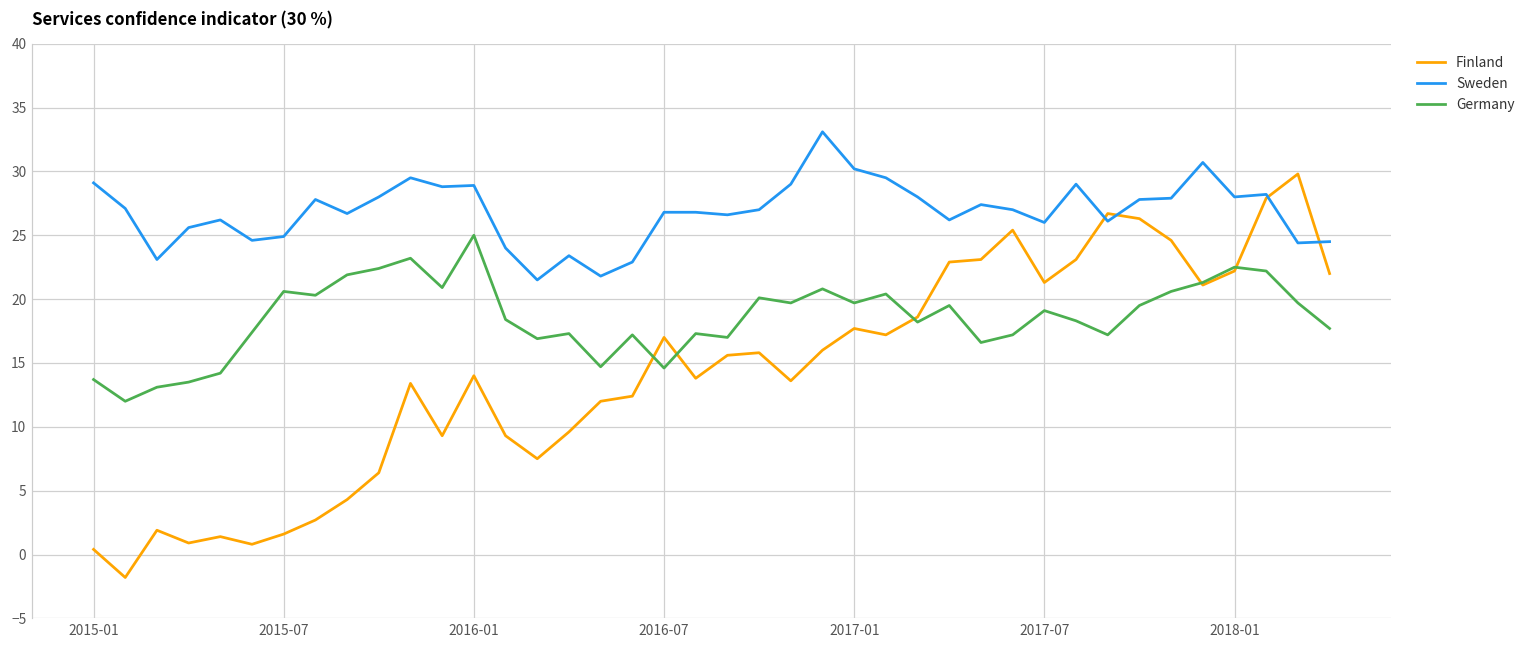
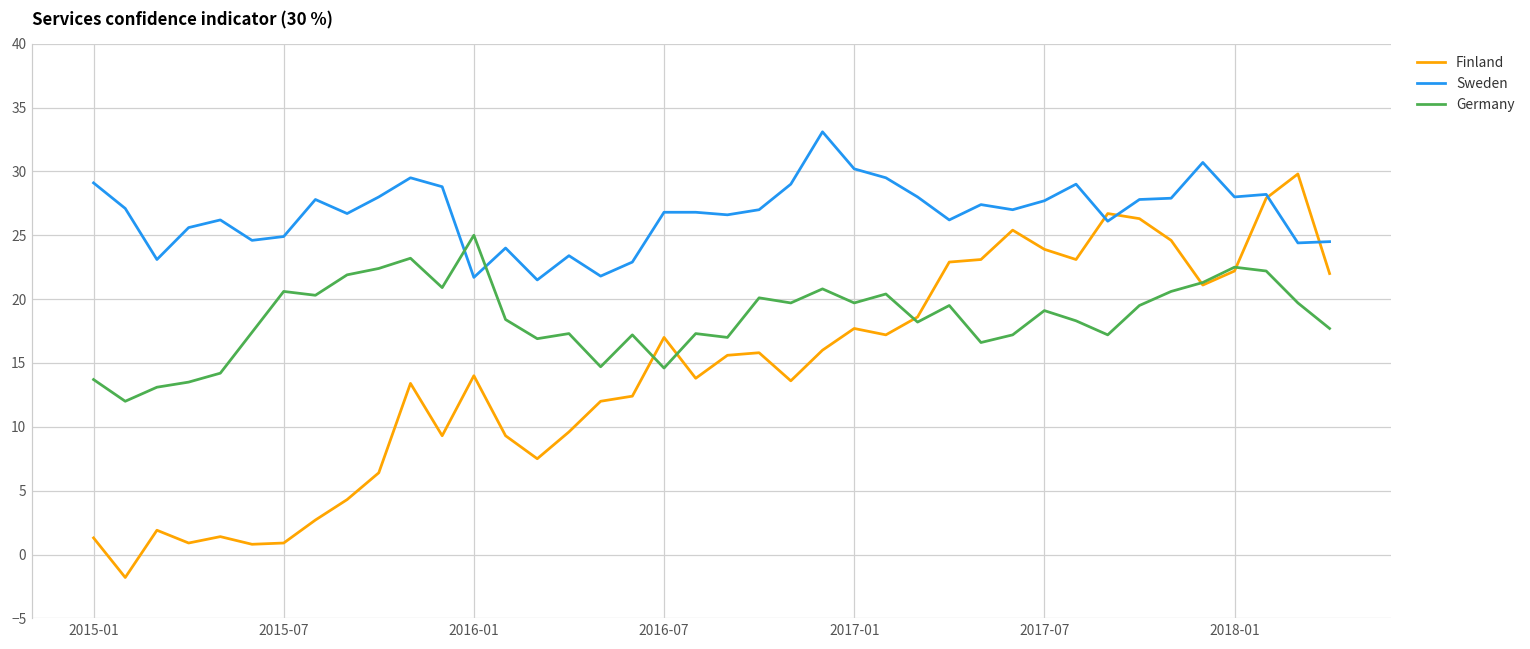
  {
    "Finland": {
-     "2015-01": 0.4,
-     "2015-07": 1.6,
+     "2015-01": 1.3,
+     "2015-07": 0.9,
      "2016-01": 14.0,
      "2016-07": 17.0,
      "2017-01": 17.7,
-     "2017-07": 21.3,
+     "2017-07": 23.9,
      "2018-01": 22.2
    },
    "Sweden": {
      "2015-01": 29.1,
      "2015-07": 24.9,
-     "2016-01": 28.9,
+     "2016-01": 21.7,
      "2016-07": 26.8,
      "2017-01": 30.2,
-     "2017-07": 26.0,
+     "2017-07": 27.7,
      "2018-01": 28.0
    },
    "Germany": {
      "2015-01": 13.7,
      "2015-07": 20.6,
      "2016-01": 25.0,
      "2016-07": 14.6,
      "2017-01": 19.7,
      "2017-07": 19.1,
      "2018-01": 22.5
    }
  }
